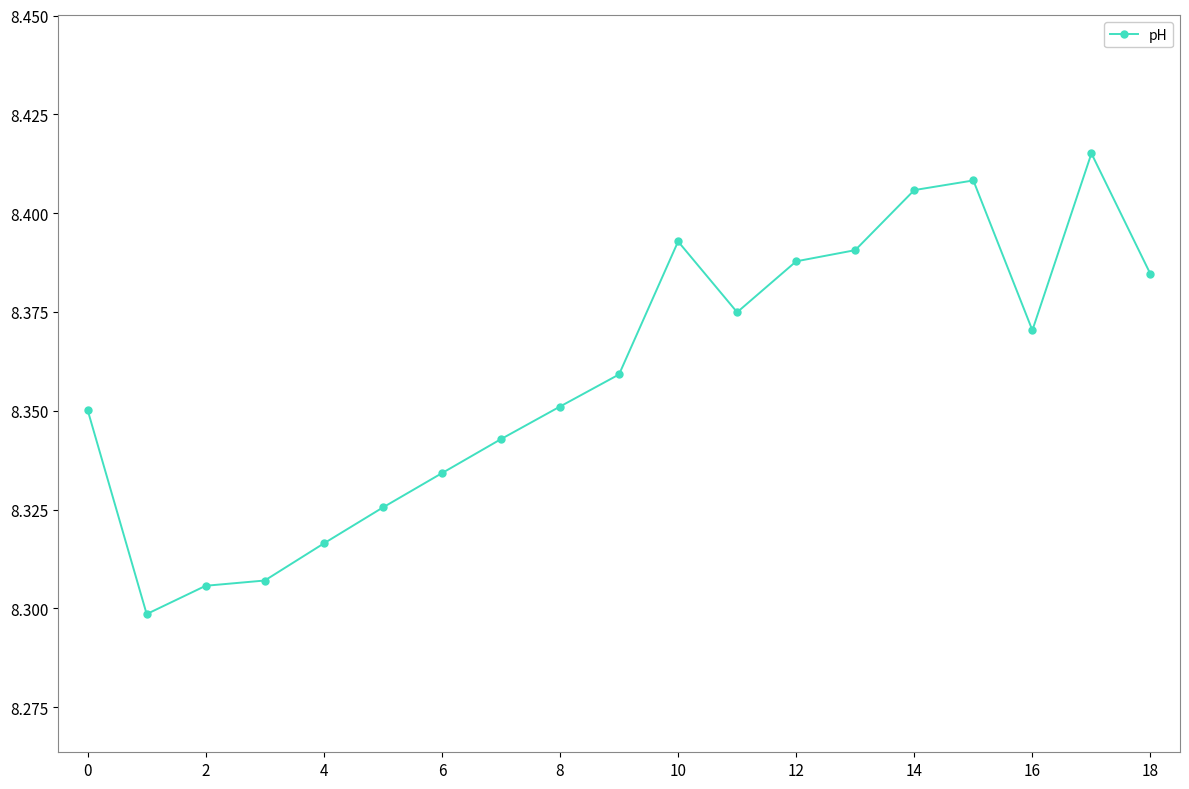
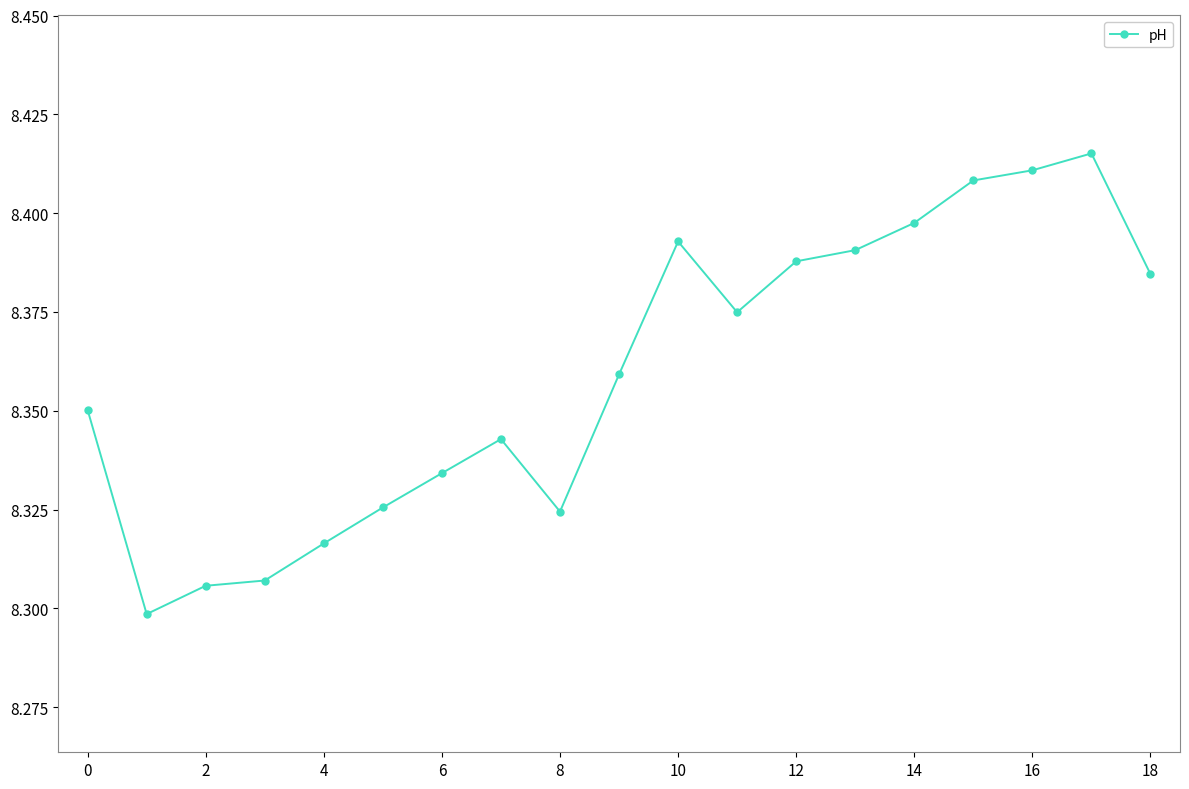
  {
    "0": 8.350,
    "2": 8.306,
    "4": 8.316,
    "6": 8.334,
-   "8": 8.351,
+   "8": 8.324,
    "10": 8.393,
    "12": 8.388,
-   "14": 8.406,
-   "16": 8.370,
+   "14": 8.398,
+   "16": 8.411,
    "18": 8.385
  }
